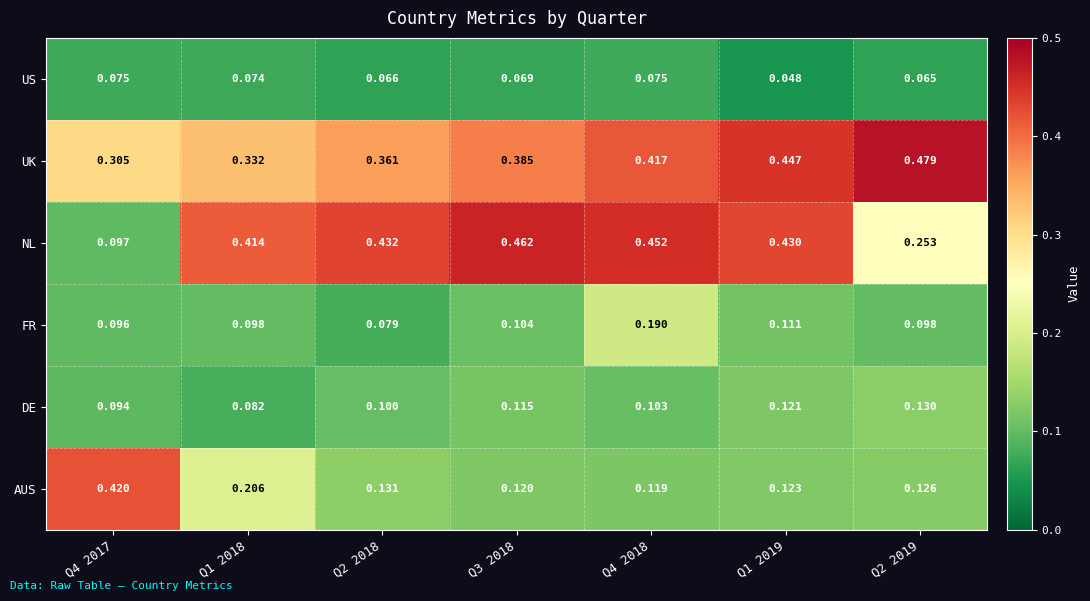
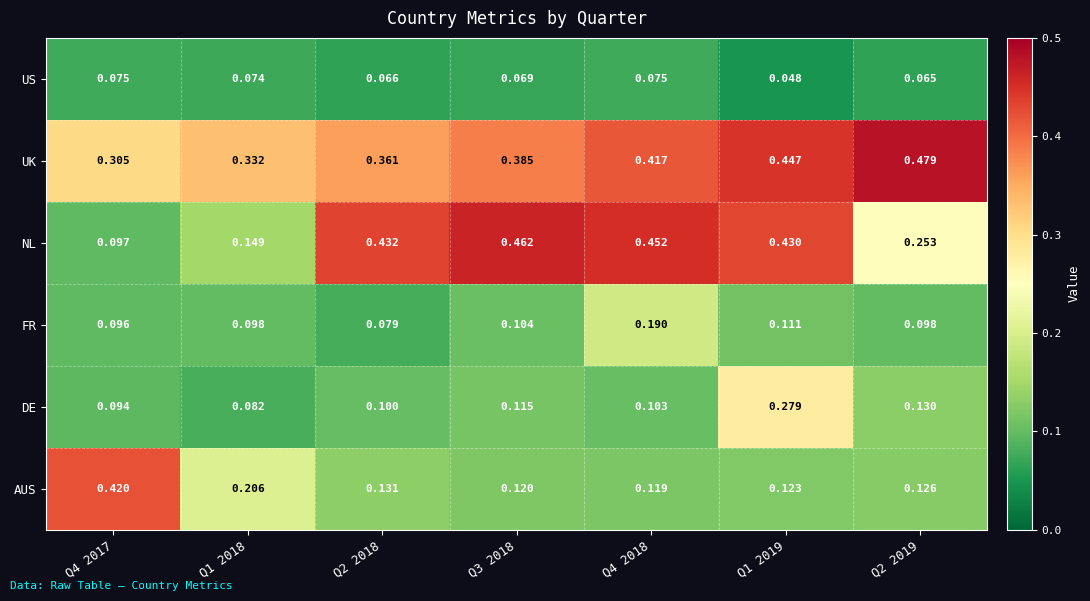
  {
    "US": {
      "Q4 2017": 0.075,
      "Q1 2018": 0.074,
      "Q2 2018": 0.066,
      "Q3 2018": 0.069,
      "Q4 2018": 0.075,
      "Q1 2019": 0.048,
      "Q2 2019": 0.065
    },
    "UK": {
      "Q4 2017": 0.305,
      "Q1 2018": 0.332,
      "Q2 2018": 0.361,
      "Q3 2018": 0.385,
      "Q4 2018": 0.417,
      "Q1 2019": 0.447,
      "Q2 2019": 0.479
    },
    "NL": {
      "Q4 2017": 0.097,
-     "Q1 2018": 0.414,
+     "Q1 2018": 0.149,
      "Q2 2018": 0.432,
      "Q3 2018": 0.462,
      "Q4 2018": 0.452,
      "Q1 2019": 0.430,
      "Q2 2019": 0.253
    },
    "FR": {
      "Q4 2017": 0.096,
      "Q1 2018": 0.098,
      "Q2 2018": 0.079,
      "Q3 2018": 0.104,
      "Q4 2018": 0.190,
      "Q1 2019": 0.111,
      "Q2 2019": 0.098
    },
    "DE": {
      "Q4 2017": 0.094,
      "Q1 2018": 0.082,
      "Q2 2018": 0.100,
      "Q3 2018": 0.115,
      "Q4 2018": 0.103,
-     "Q1 2019": 0.121,
+     "Q1 2019": 0.279,
      "Q2 2019": 0.130
    },
    "AUS": {
      "Q4 2017": 0.420,
      "Q1 2018": 0.206,
      "Q2 2018": 0.131,
      "Q3 2018": 0.120,
      "Q4 2018": 0.119,
      "Q1 2019": 0.123,
      "Q2 2019": 0.126
    }
  }
